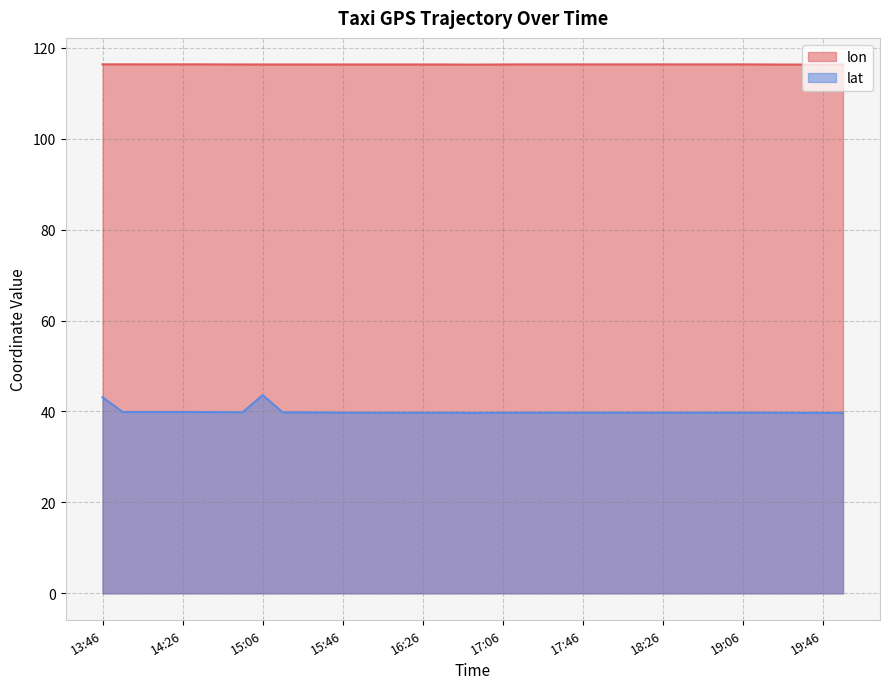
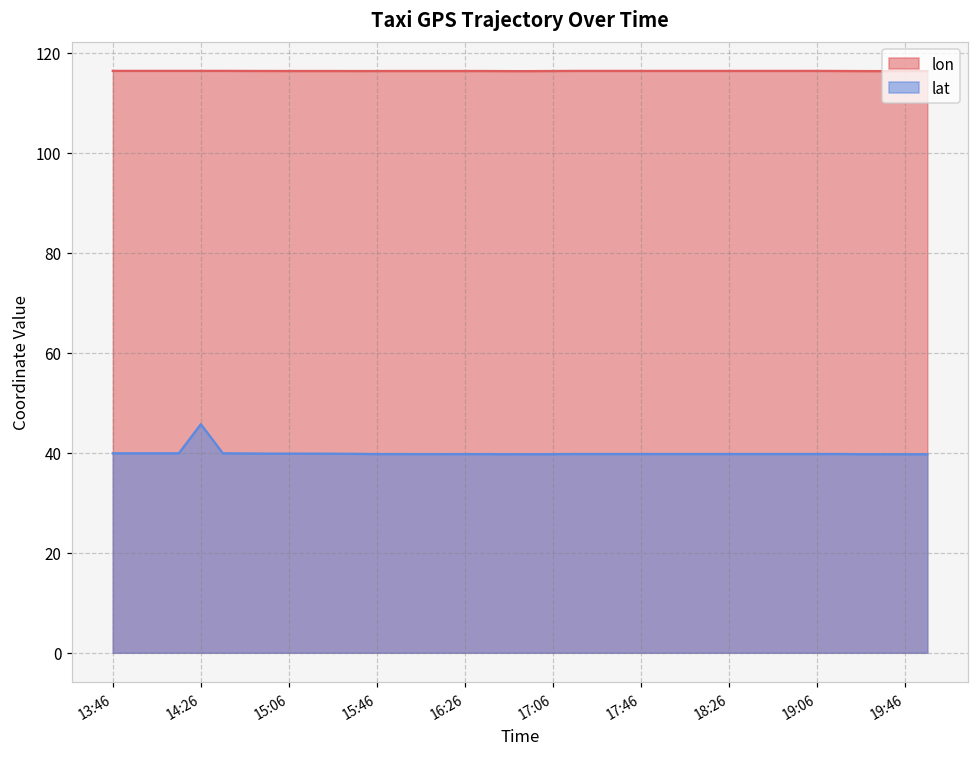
  {
    "lon": {
      "13:46": 116,
      "14:26": 116,
      "15:06": 116,
      "15:46": 116,
      "16:26": 116,
      "17:06": 116,
      "17:46": 116,
      "18:26": 116,
      "19:06": 116
    },
    "lat": {
-     "13:46": 43,
-     "14:26": 40,
-     "15:06": 44,
+     "13:46": 40,
+     "14:26": 46,
+     "15:06": 40,
      "15:46": 40,
      "16:26": 40,
      "17:06": 40,
      "17:46": 40,
      "18:26": 40,
      "19:06": 40,
      "19:46": 40
    }
  }
